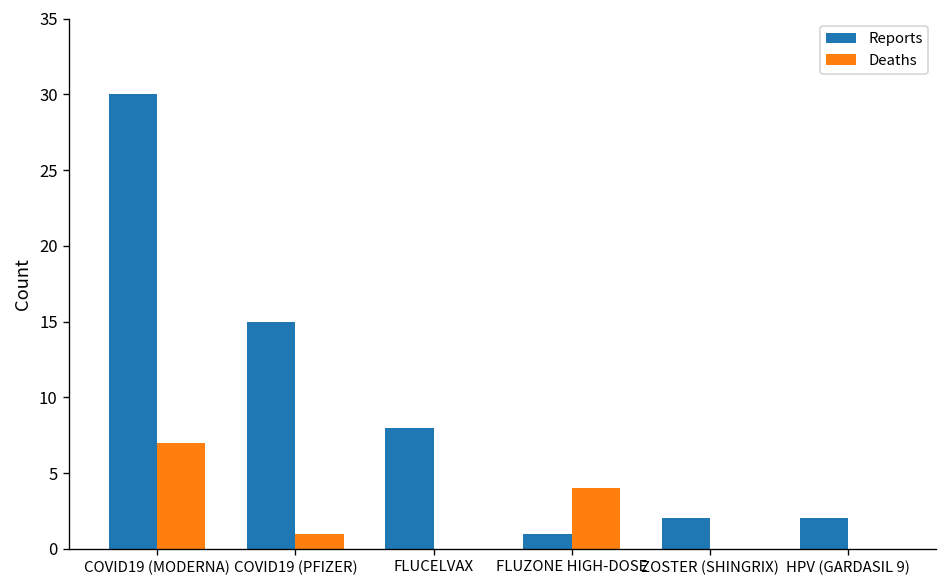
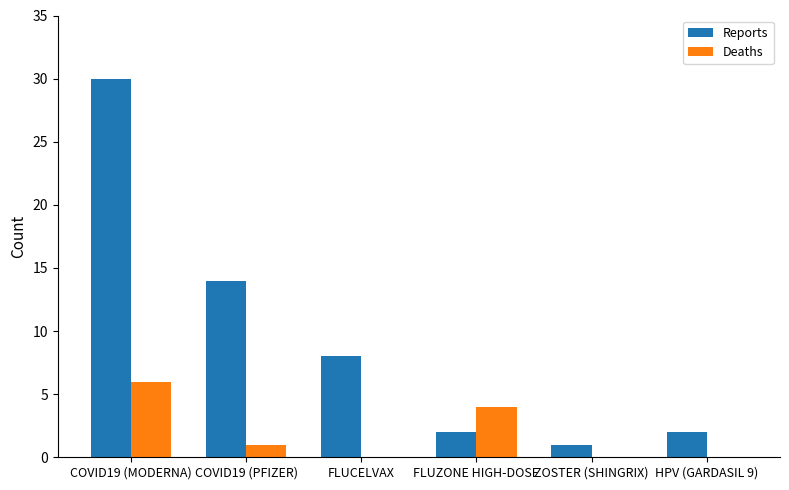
  {
    "Reports": {
      "COVID19 (MODERNA)": 30,
-     "COVID19 (PFIZER)": 15,
+     "COVID19 (PFIZER)": 14,
      "FLUCELVAX": 8,
-     "FLUZONE HIGH-DOSE": 1,
-     "ZOSTER (SHINGRIX)": 2,
+     "FLUZONE HIGH-DOSE": 2,
+     "ZOSTER (SHINGRIX)": 1,
      "HPV (GARDASIL 9)": 2
    },
    "Deaths": {
-     "COVID19 (MODERNA)": 7,
+     "COVID19 (MODERNA)": 6,
      "COVID19 (PFIZER)": 1,
      "FLUCELVAX": 0,
      "FLUZONE HIGH-DOSE": 4,
      "ZOSTER (SHINGRIX)": 0,
      "HPV (GARDASIL 9)": 0
    }
  }
